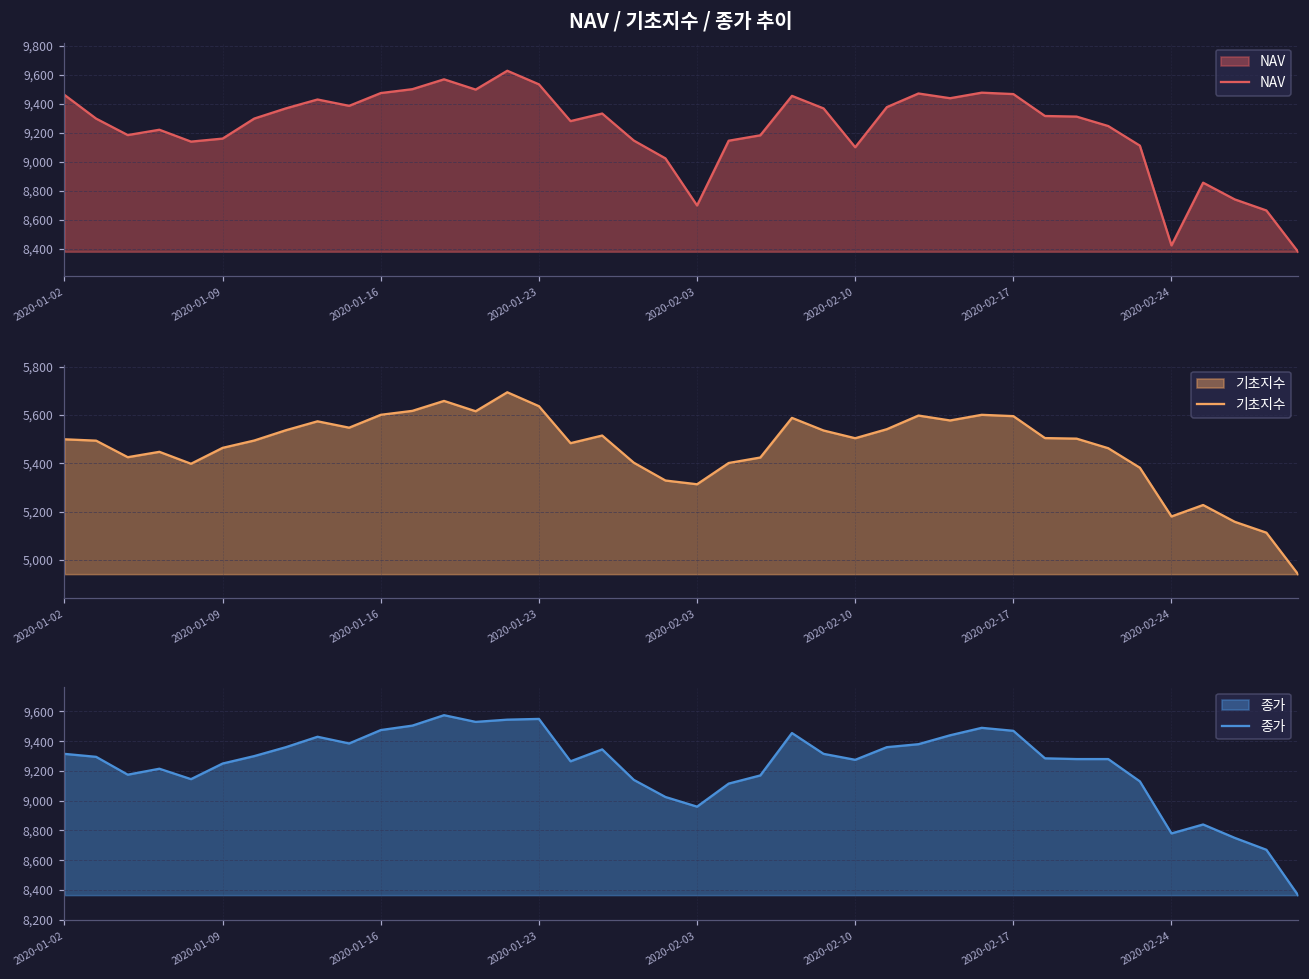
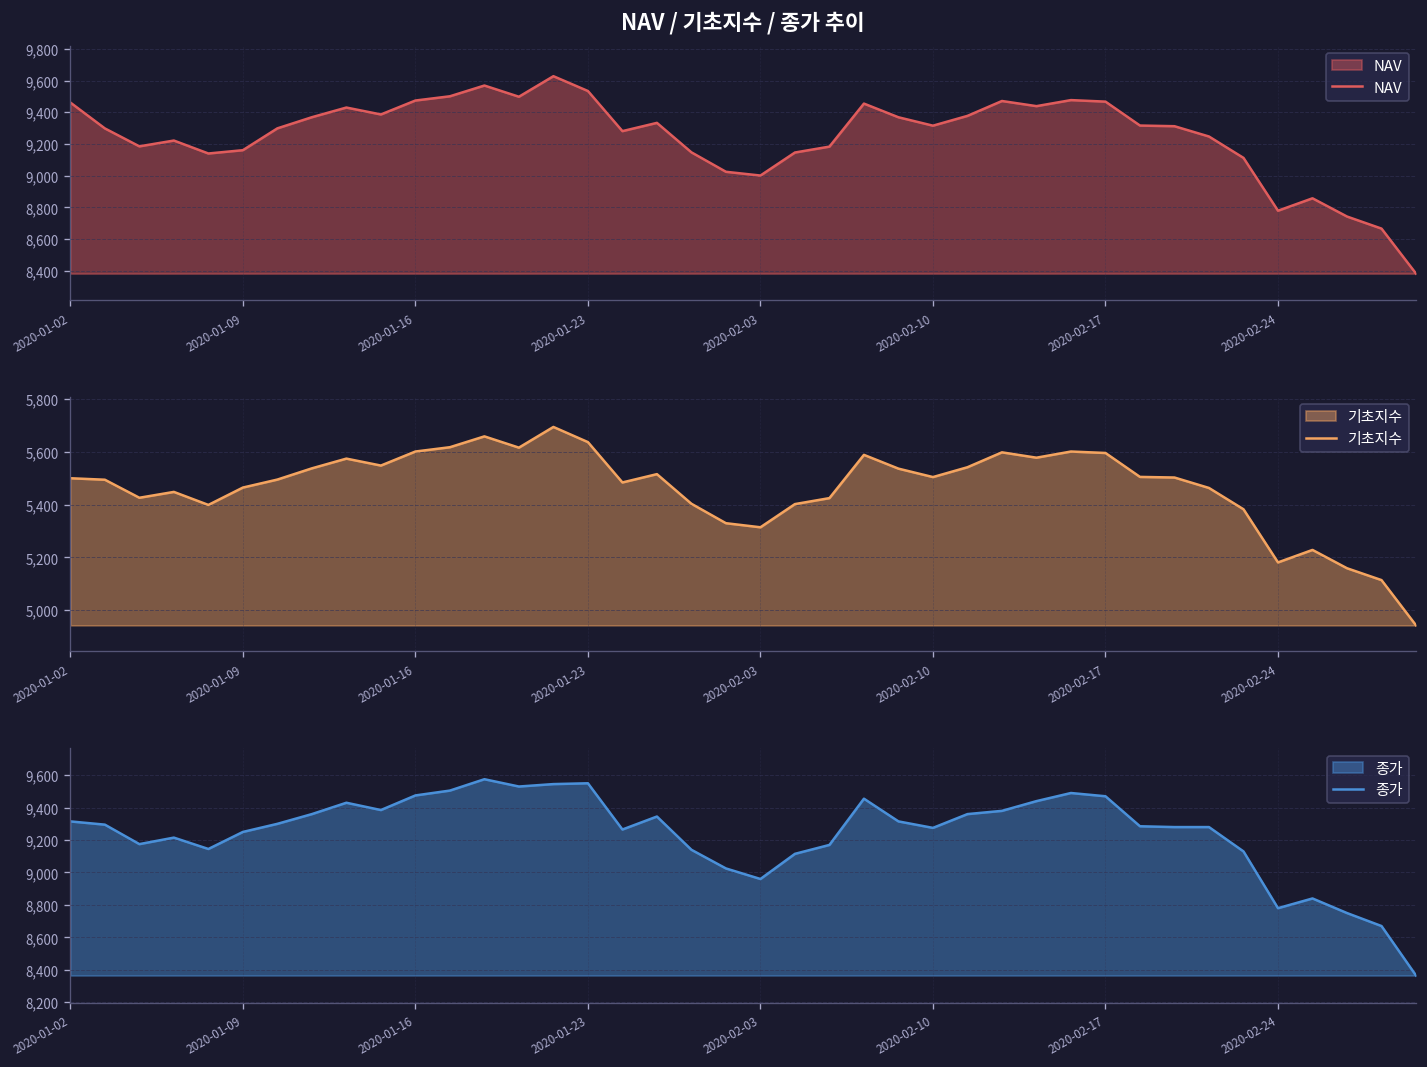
  {
    "NAV / 기초지수 / 종가 추이": {
      "2020-01-02": "9,460",
      "2020-01-09": "9,160",
      "2020-01-16": "9,470",
      "2020-01-23": "9,530",
-     "2020-02-03": "8,700",
-     "2020-02-10": "9,100",
+     "2020-02-03": "9,000",
+     "2020-02-10": "9,320",
      "2020-02-17": "9,470",
-     "2020-02-24": "8,430"
+     "2020-02-24": "8,780"
    }
  }
